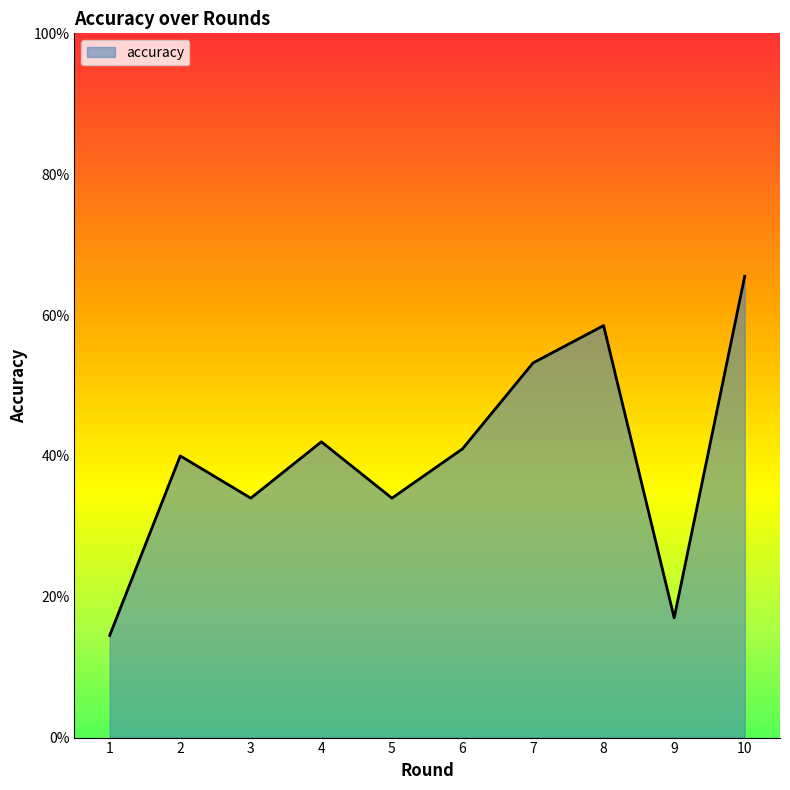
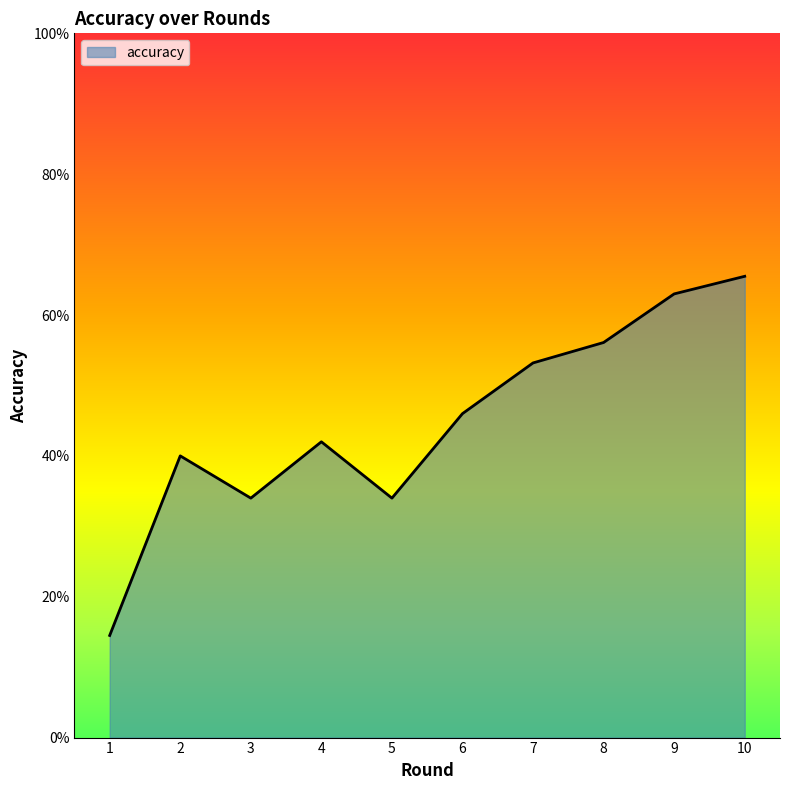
  {
    "1": "14%",
    "2": "40%",
    "3": "34%",
    "4": "42%",
    "5": "34%",
-   "6": "41%",
+   "6": "46%",
    "7": "53%",
-   "8": "59%",
-   "9": "17%",
+   "8": "56%",
+   "9": "63%",
    "10": "66%"
  }
